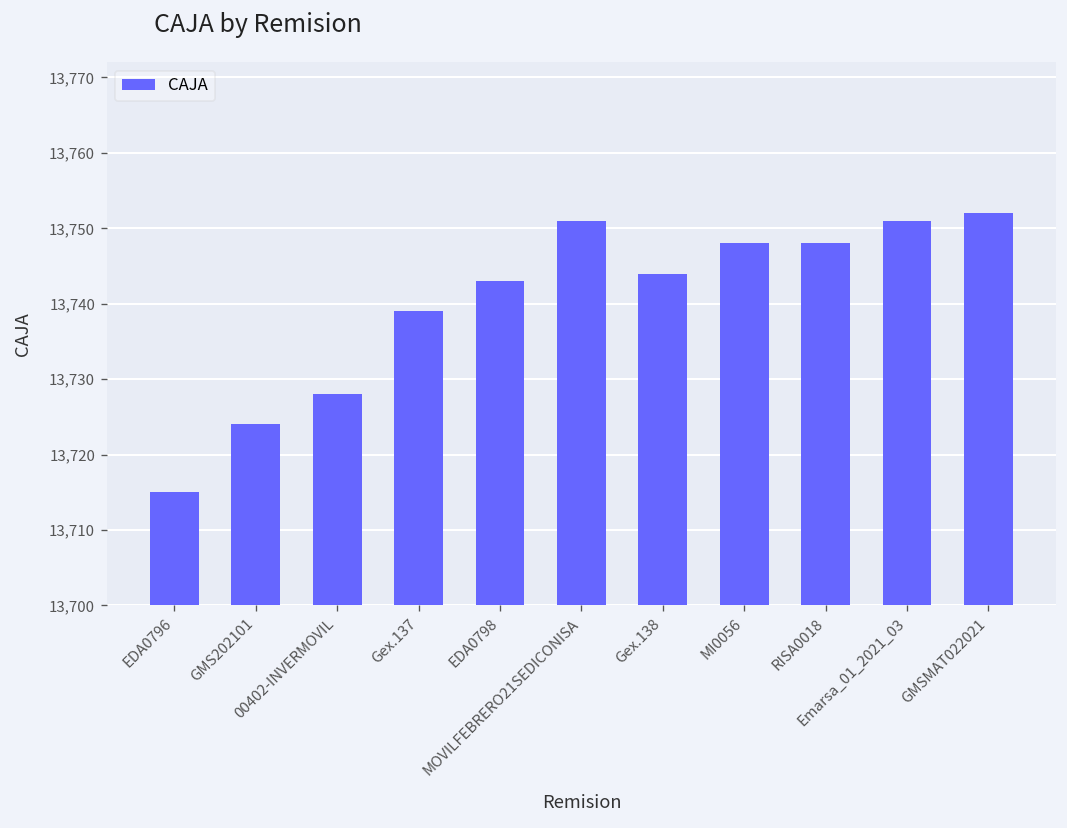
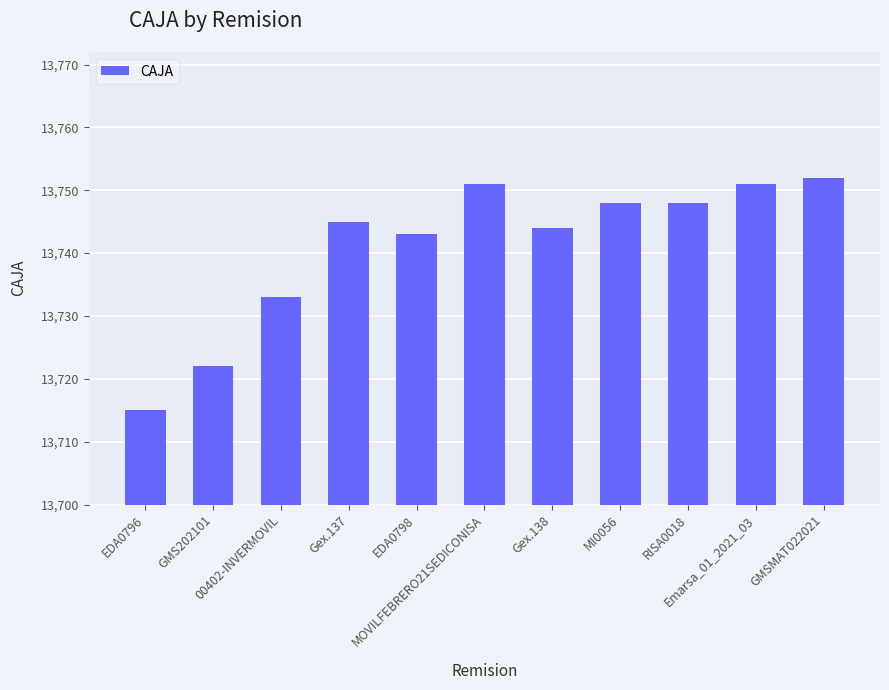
  {
    "EDA0796": "13,715",
-   "GMS202101": "13,724",
-   "00402-INVERMOVIL": "13,728",
-   "Gex.137": "13,739",
+   "GMS202101": "13,722",
+   "00402-INVERMOVIL": "13,733",
+   "Gex.137": "13,745",
    "EDA0798": "13,743",
    "MOVILFEBRERO21SEDICONISA": "13,751",
    "Gex.138": "13,744",
    "MI0056": "13,748",
    "RISA0018": "13,748",
    "Emarsa_01_2021_03": "13,751",
    "GMSMAT022021": "13,752"
  }
